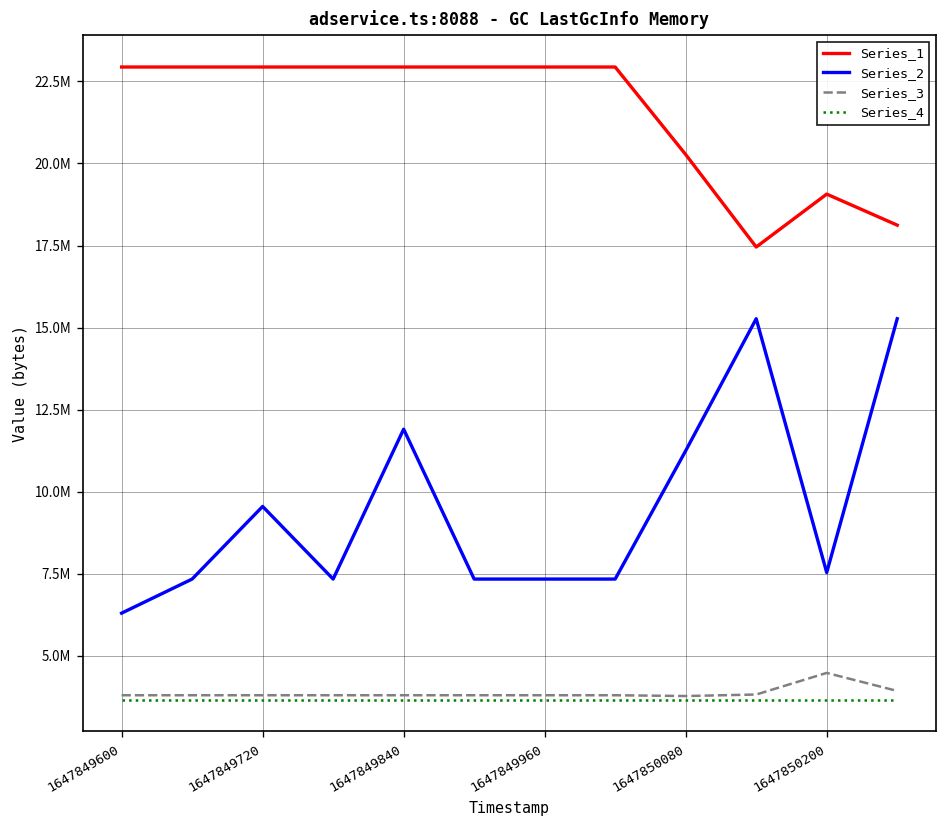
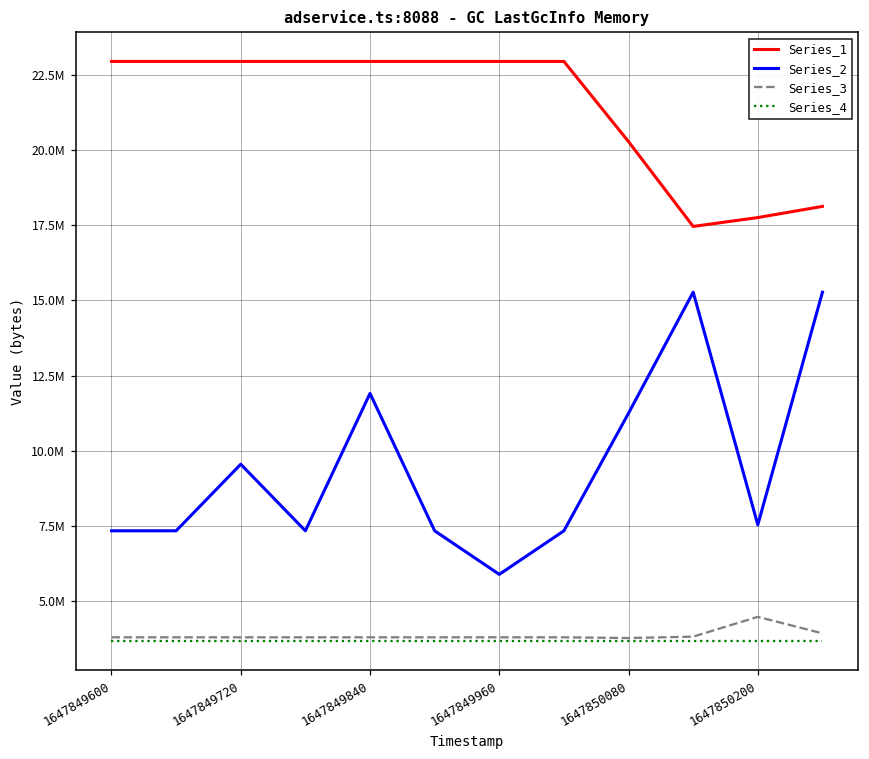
  {
    "Series_1": {
      "1647849600": 22900000,
      "1647849720": 22900000,
      "1647849840": 22900000,
      "1647849960": 22900000,
      "1647850080": 20300000,
-     "1647850200": 19100000
+     "1647850200": 17700000
    },
    "Series_2": {
-     "1647849600": 6300000,
+     "1647849600": 7300000,
      "1647849720": 9600000,
      "1647849840": 11900000,
-     "1647849960": 7300000,
+     "1647849960": 5900000,
      "1647850080": 11200000,
      "1647850200": 7500000
    },
    "Series_3": {
      "1647849600": 3800000,
      "1647849720": 3800000,
      "1647849840": 3800000,
      "1647849960": 3800000,
      "1647850080": 3800000,
      "1647850200": 4500000
    },
    "Series_4": {
      "1647849600": 3700000,
      "1647849720": 3700000,
      "1647849840": 3700000,
      "1647849960": 3700000,
      "1647850080": 3700000,
      "1647850200": 3700000
    }
  }
